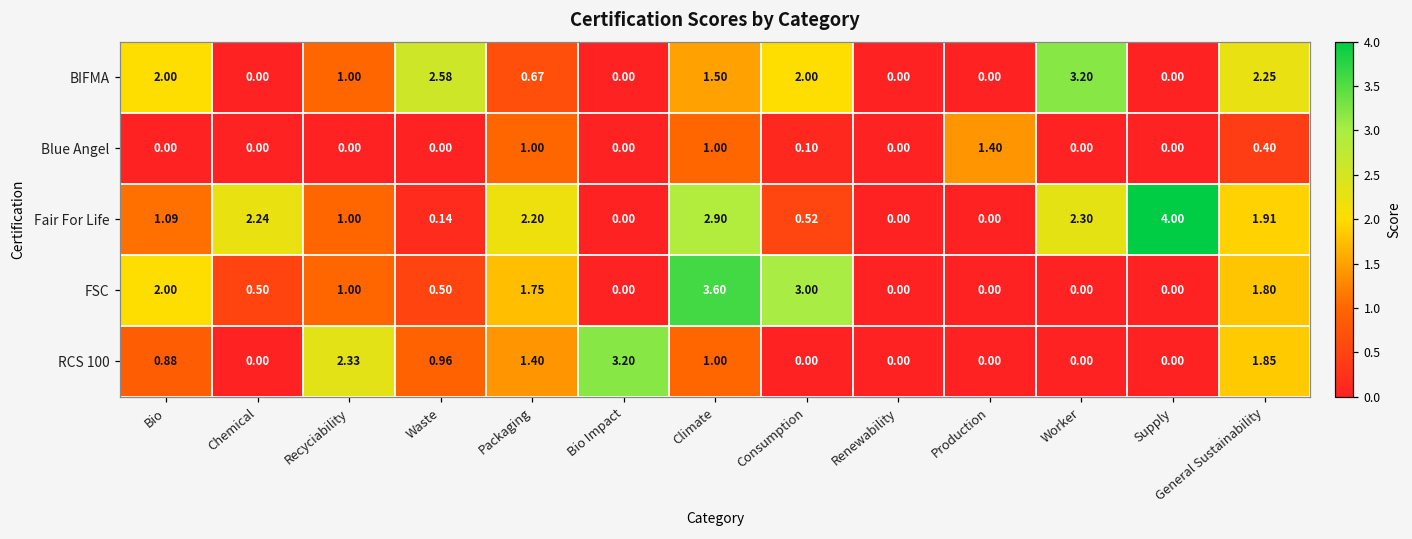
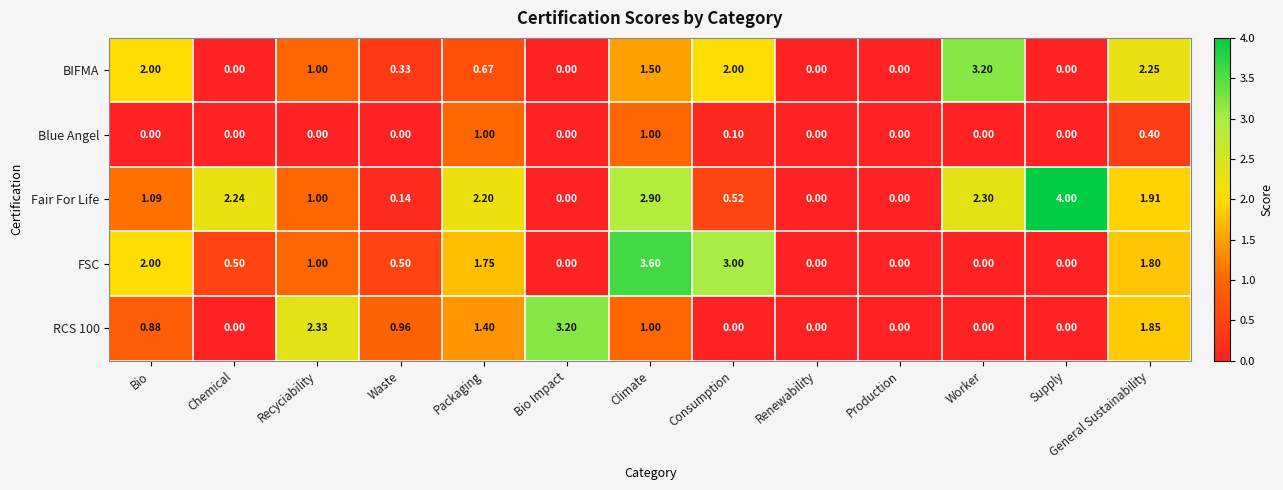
  {
    "BIFMA": {
      "Bio": 2.00,
      "Chemical": 0.00,
      "Recyciability": 1.00,
-     "Waste": 2.58,
+     "Waste": 0.33,
      "Packaging": 0.67,
      "Bio Impact": 0.00,
      "Climate": 1.50,
      "Consumption": 2.00,
      "Renewability": 0.00,
      "Production": 0.00,
      "Worker": 3.20,
      "Supply": 0.00,
      "General Sustainability": 2.25
    },
    "Blue Angel": {
      "Bio": 0.00,
      "Chemical": 0.00,
      "Recyciability": 0.00,
      "Waste": 0.00,
      "Packaging": 1.00,
      "Bio Impact": 0.00,
      "Climate": 1.00,
      "Consumption": 0.10,
      "Renewability": 0.00,
-     "Production": 1.40,
+     "Production": 0.00,
      "Worker": 0.00,
      "Supply": 0.00,
      "General Sustainability": 0.40
    },
    "Fair For Life": {
      "Bio": 1.09,
      "Chemical": 2.24,
      "Recyciability": 1.00,
      "Waste": 0.14,
      "Packaging": 2.20,
      "Bio Impact": 0.00,
      "Climate": 2.90,
      "Consumption": 0.52,
      "Renewability": 0.00,
      "Production": 0.00,
      "Worker": 2.30,
      "Supply": 4.00,
      "General Sustainability": 1.91
    },
    "FSC": {
      "Bio": 2.00,
      "Chemical": 0.50,
      "Recyciability": 1.00,
      "Waste": 0.50,
      "Packaging": 1.75,
      "Bio Impact": 0.00,
      "Climate": 3.60,
      "Consumption": 3.00,
      "Renewability": 0.00,
      "Production": 0.00,
      "Worker": 0.00,
      "Supply": 0.00,
      "General Sustainability": 1.80
    },
    "RCS 100": {
      "Bio": 0.88,
      "Chemical": 0.00,
      "Recyciability": 2.33,
      "Waste": 0.96,
      "Packaging": 1.40,
      "Bio Impact": 3.20,
      "Climate": 1.00,
      "Consumption": 0.00,
      "Renewability": 0.00,
      "Production": 0.00,
      "Worker": 0.00,
      "Supply": 0.00,
      "General Sustainability": 1.85
    }
  }
